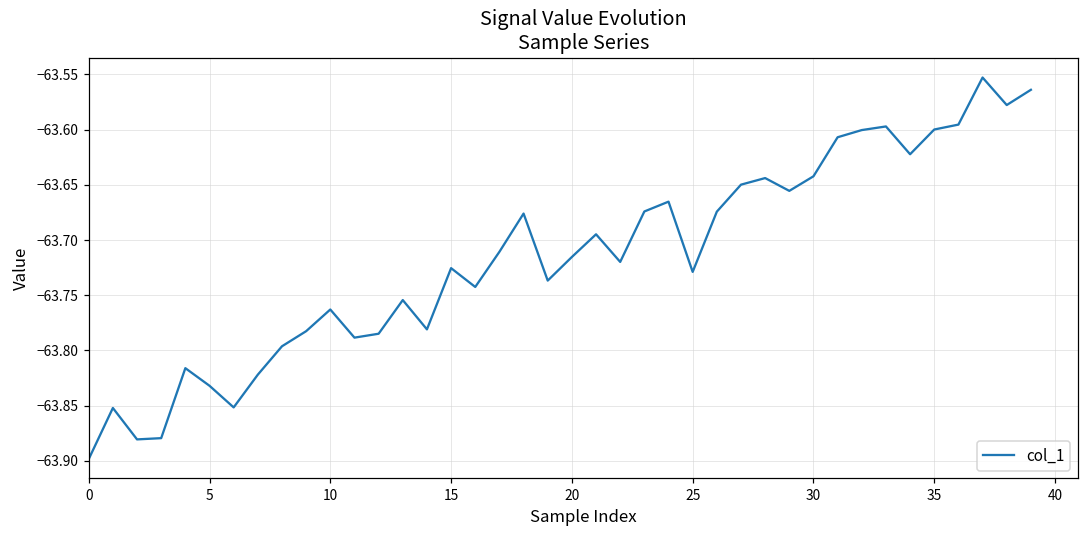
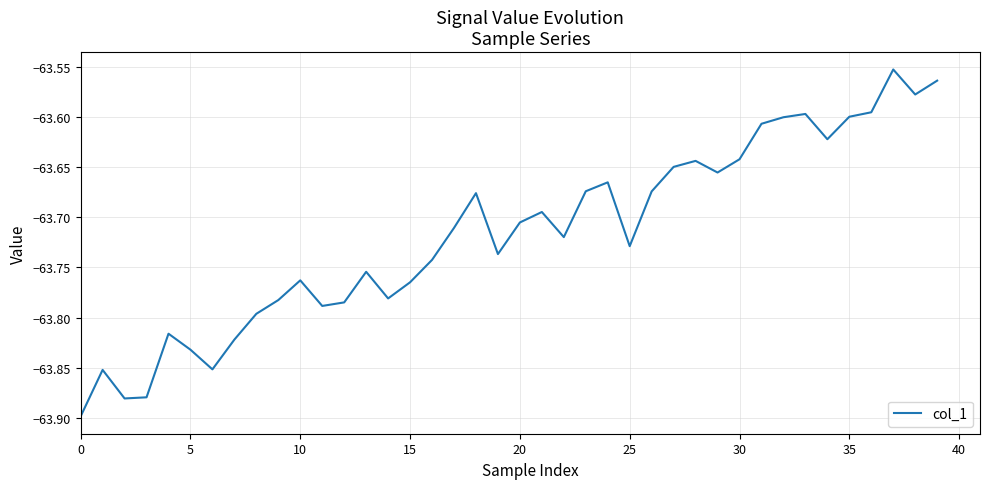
  {
    "0": -63.898,
    "5": -63.832,
    "10": -63.763,
-   "15": -63.725,
-   "20": -63.715,
+   "15": -63.765,
+   "20": -63.705,
    "25": -63.729,
    "30": -63.642,
    "35": -63.600
  }
